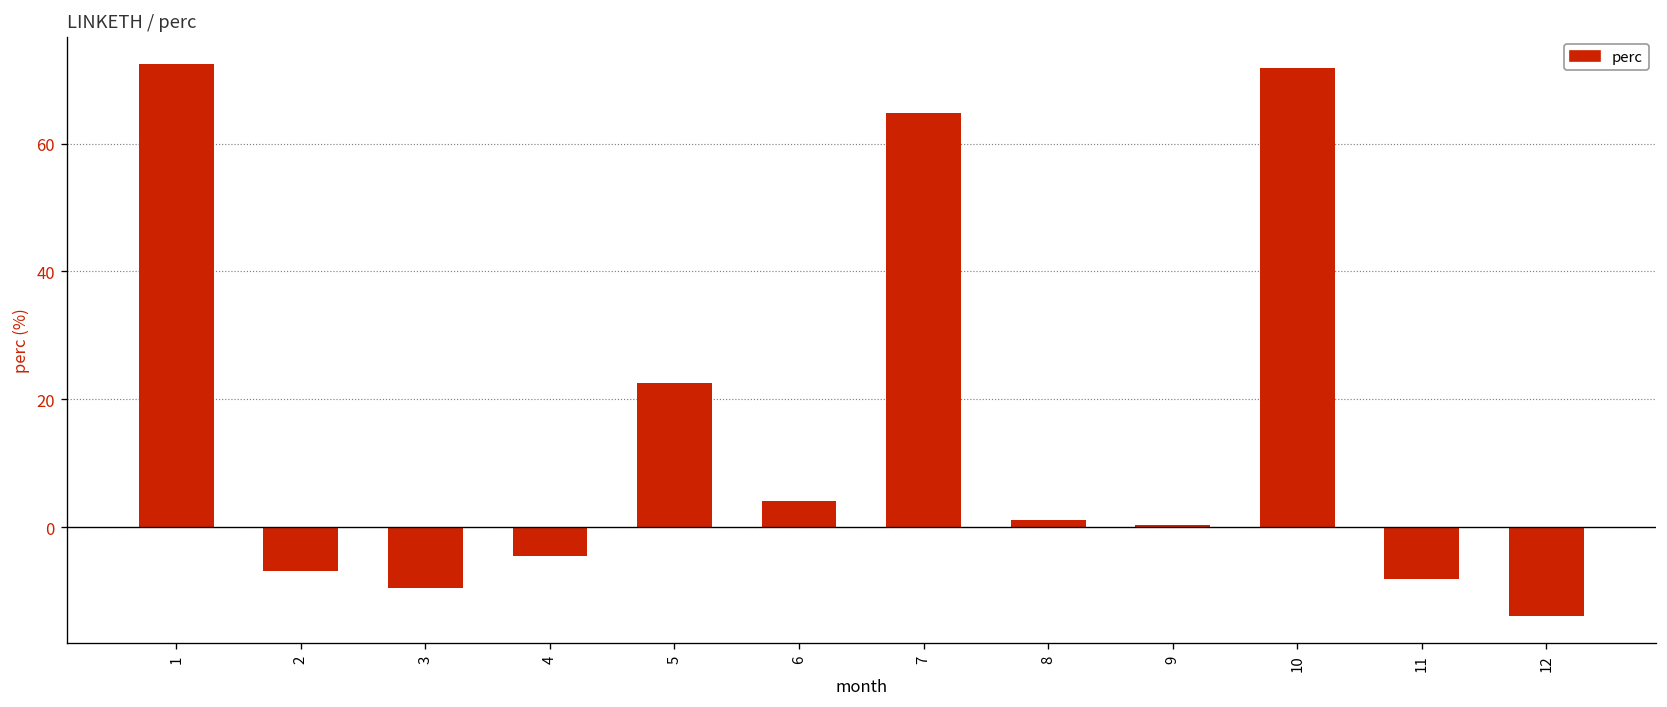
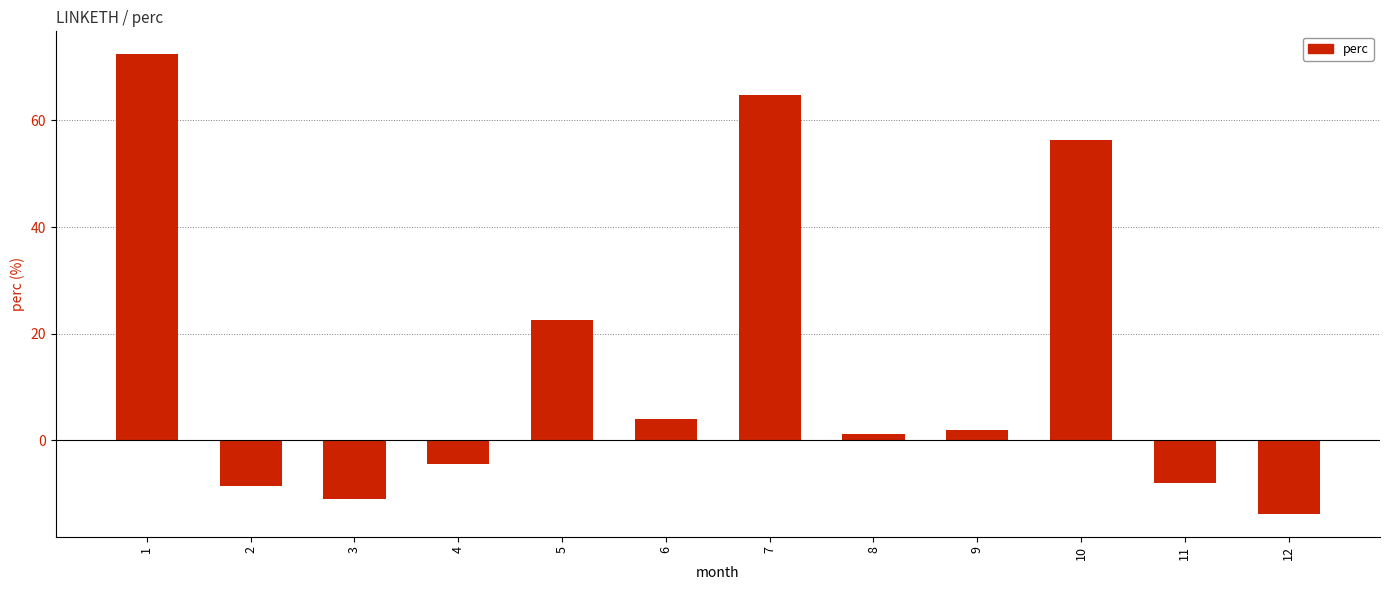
  {
    "1": 72,
-   "2": -7,
-   "3": -9,
+   "2": -9,
+   "3": -11,
    "4": -4,
    "5": 23,
    "6": 4,
    "7": 65,
    "8": 1,
-   "9": 0,
-   "10": 72,
+   "9": 2,
+   "10": 56,
    "11": -8,
    "12": -14
  }
